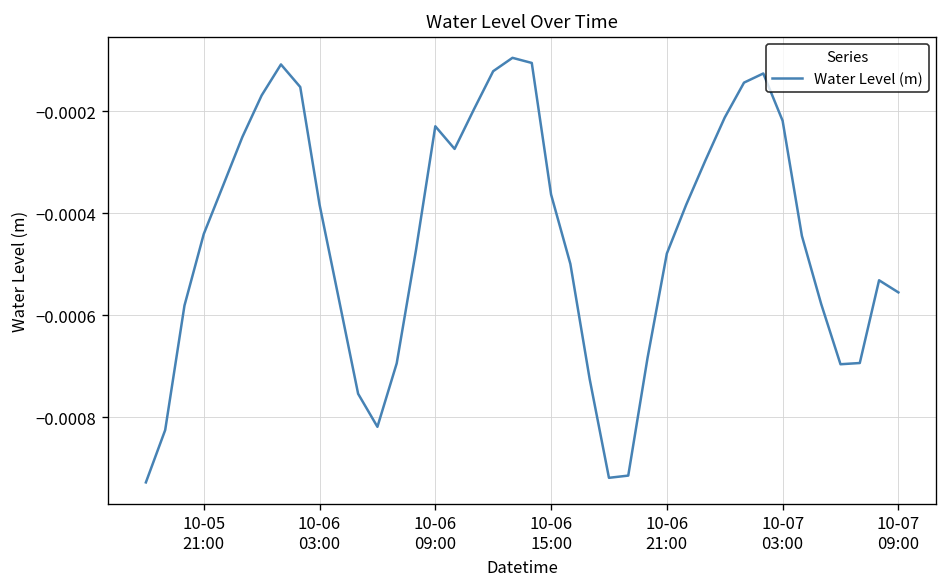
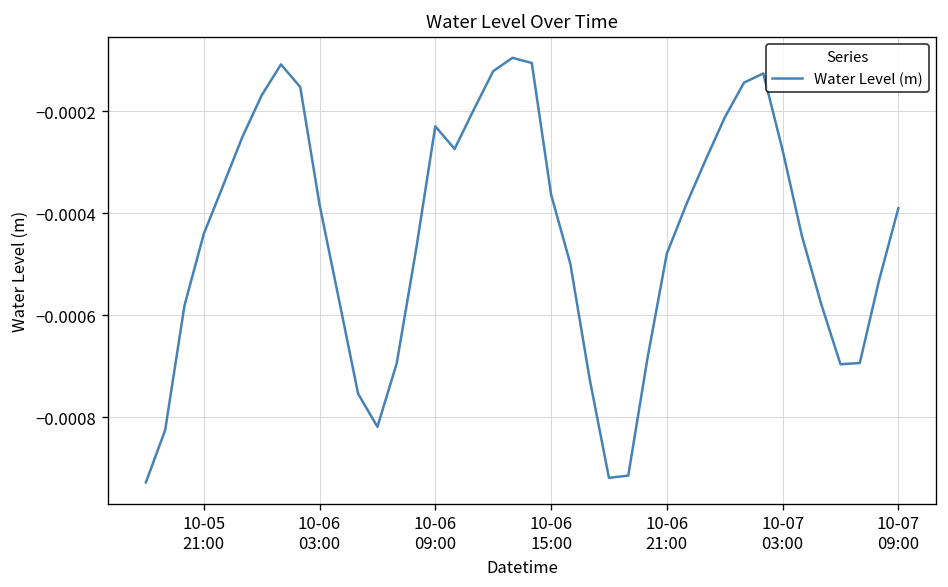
  {
    "10-05 21:00": -0.00044,
    "10-06 03:00": -0.00038,
    "10-06 09:00": -0.00023,
    "10-06 15:00": -0.00036,
    "10-06 21:00": -0.00048,
-   "10-07 03:00": -0.00022,
-   "10-07 09:00": -0.00056
+   "10-07 03:00": -0.00028,
+   "10-07 09:00": -0.00039
  }
